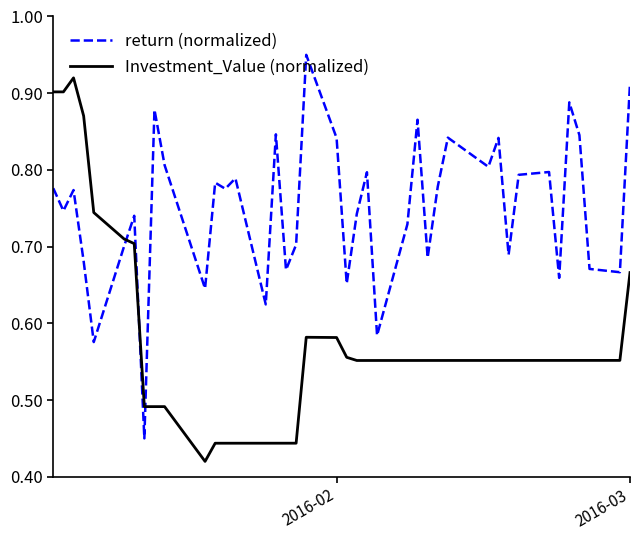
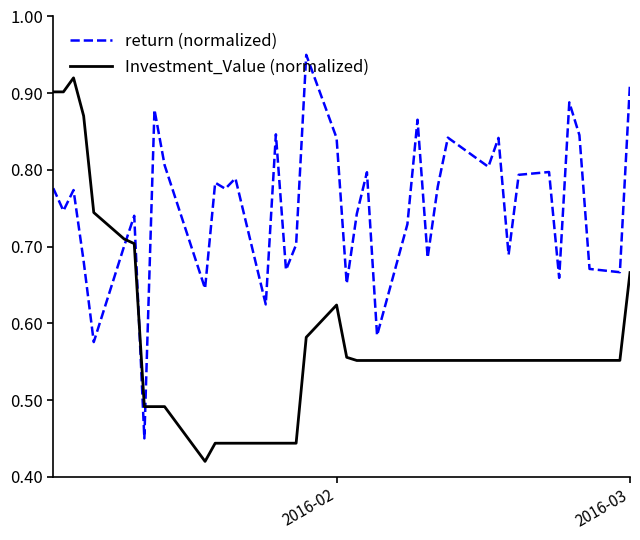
  {
    "return (normalized)": {
      "2016-02": 0.84,
      "2016-03": 0.91
    },
    "Investment_Value (normalized)": {
-     "2016-02": 0.58,
+     "2016-02": 0.62,
      "2016-03": 0.67
    }
  }
